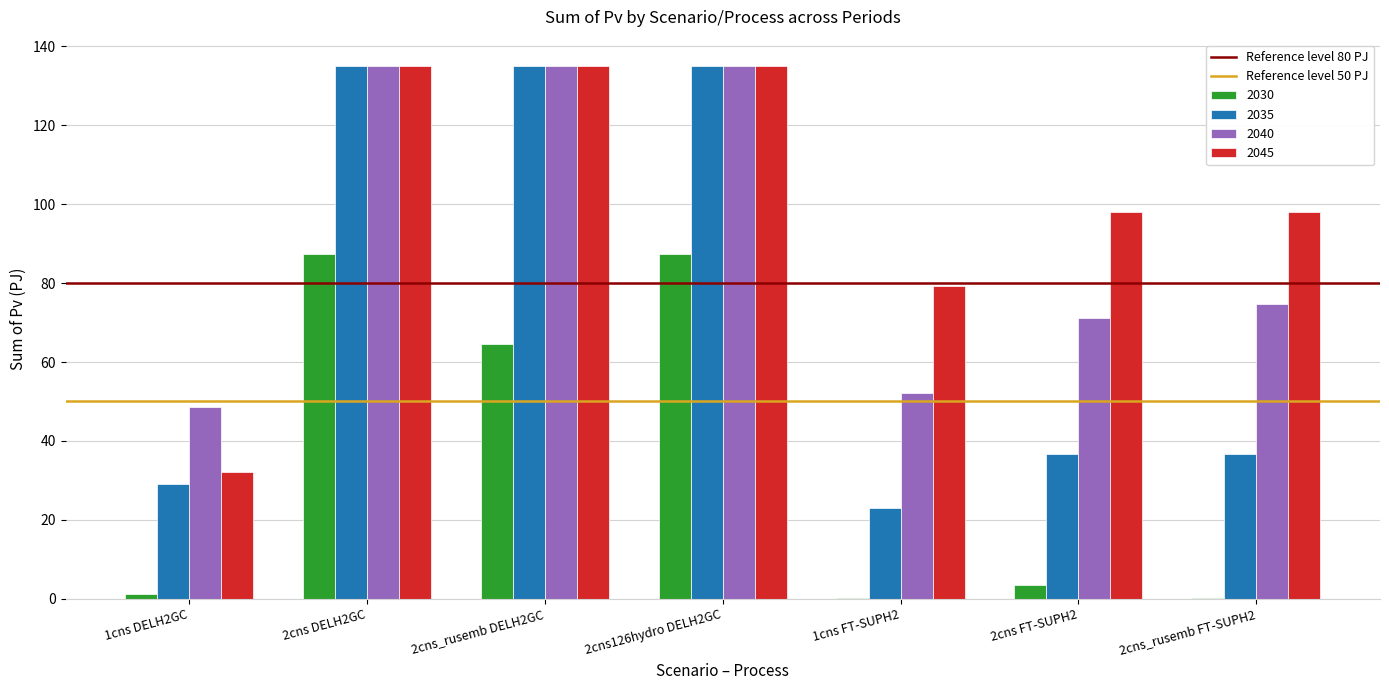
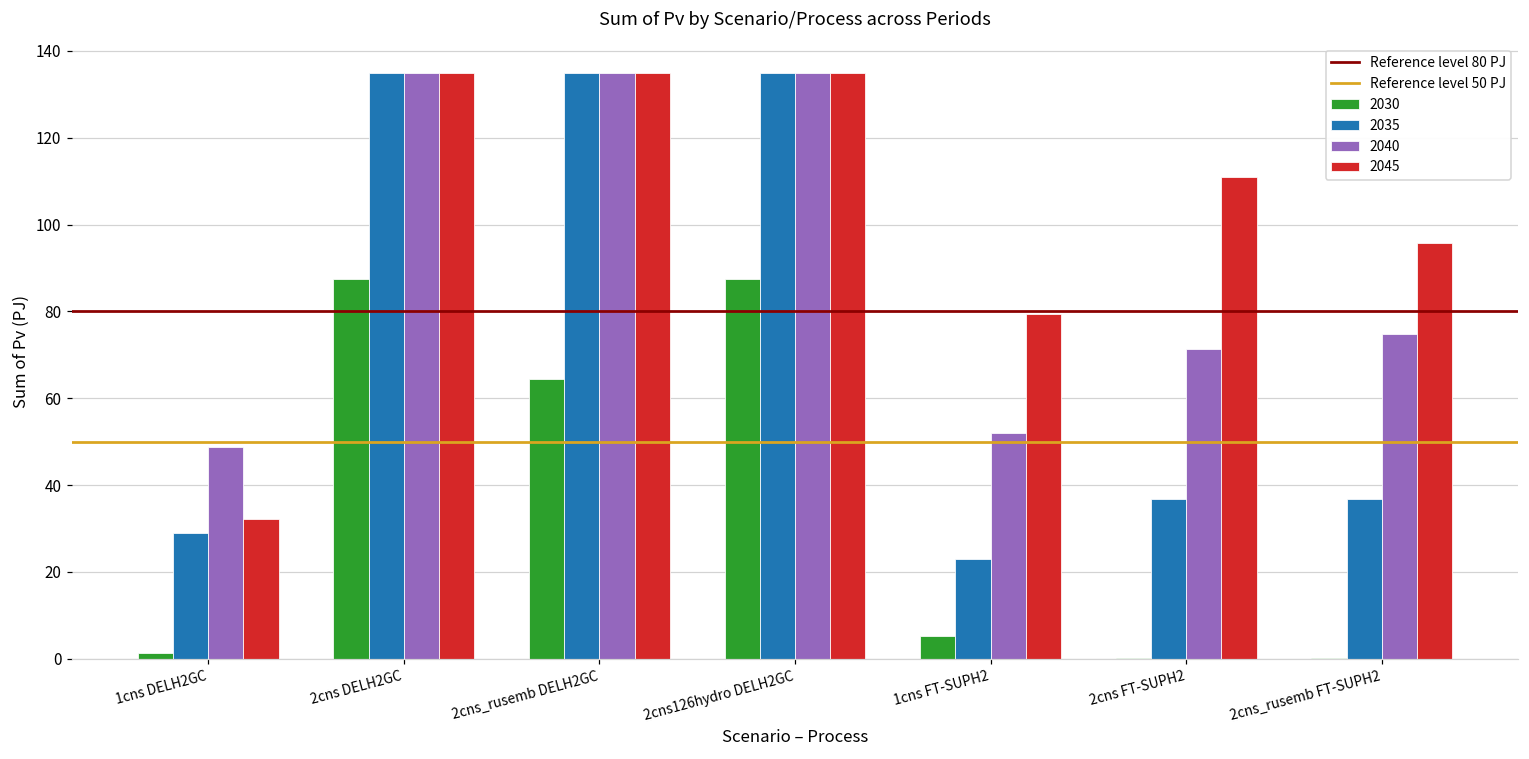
  {
    "2030": {
      "1cns DELH2GC": 1,
      "2cns DELH2GC": 87,
      "2cns_rusemb DELH2GC": 65,
      "2cns126hydro DELH2GC": 87,
-     "1cns FT-SUPH2": 0,
-     "2cns FT-SUPH2": 3
+     "1cns FT-SUPH2": 5,
+     "2cns FT-SUPH2": 0
    },
    "2035": {
      "1cns DELH2GC": 29,
      "2cns DELH2GC": 135,
      "2cns_rusemb DELH2GC": 135,
      "2cns126hydro DELH2GC": 135,
      "1cns FT-SUPH2": 23,
      "2cns FT-SUPH2": 37,
      "2cns_rusemb FT-SUPH2": 37
    },
    "2040": {
      "1cns DELH2GC": 49,
      "2cns DELH2GC": 135,
      "2cns_rusemb DELH2GC": 135,
      "2cns126hydro DELH2GC": 135,
      "1cns FT-SUPH2": 52,
      "2cns FT-SUPH2": 71,
      "2cns_rusemb FT-SUPH2": 75
    },
    "2045": {
      "1cns DELH2GC": 32,
      "2cns DELH2GC": 135,
      "2cns_rusemb DELH2GC": 135,
      "2cns126hydro DELH2GC": 135,
      "1cns FT-SUPH2": 79,
-     "2cns FT-SUPH2": 98,
-     "2cns_rusemb FT-SUPH2": 98
+     "2cns FT-SUPH2": 111,
+     "2cns_rusemb FT-SUPH2": 96
    }
  }
